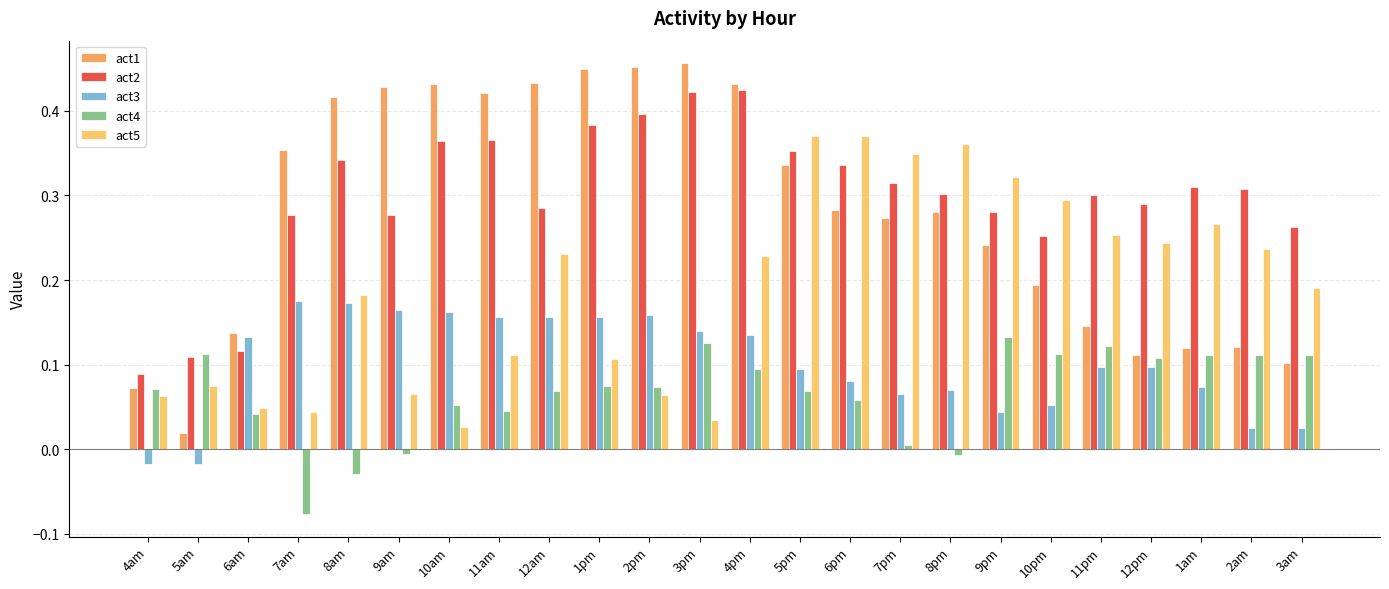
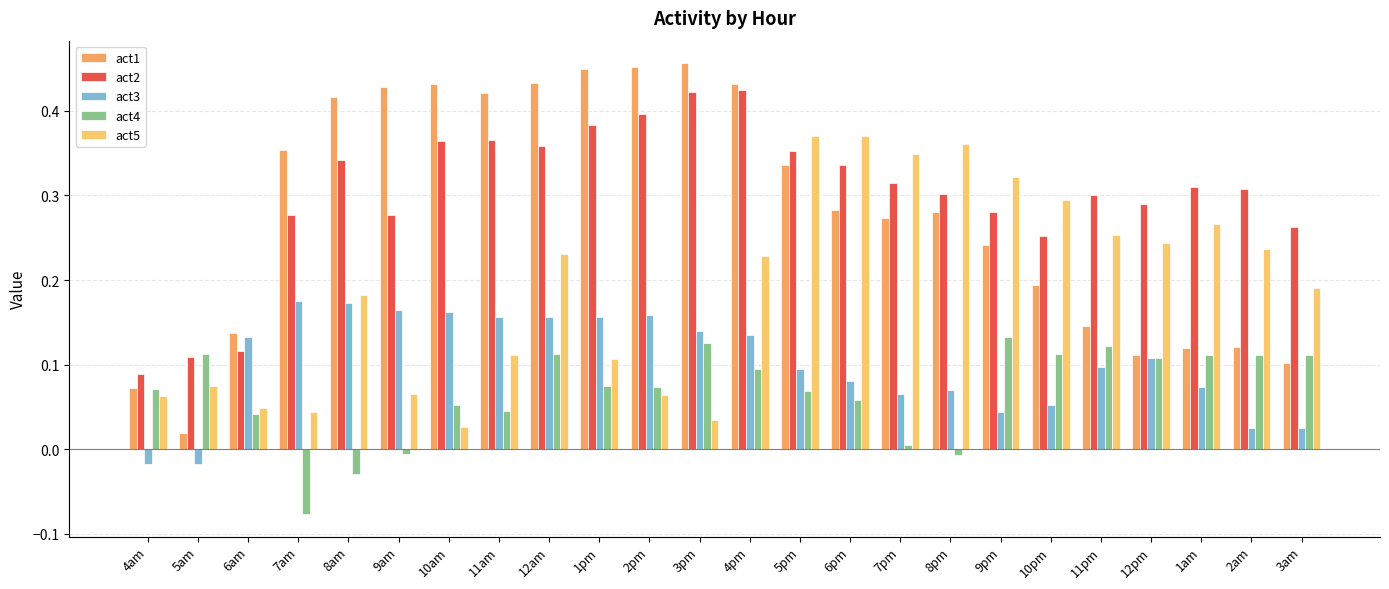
  {
    "act2": {
      "4am": 0.09,
      "5am": 0.11,
      "6am": 0.12,
      "7am": 0.28,
      "8am": 0.34,
      "9am": 0.28,
      "10am": 0.36,
      "11am": 0.37,
-     "12am": 0.29,
+     "12am": 0.36,
      "1pm": 0.38,
      "2pm": 0.40,
      "3pm": 0.42,
      "4pm": 0.42,
      "5pm": 0.35,
      "6pm": 0.34,
      "7pm": 0.31,
      "8pm": 0.30,
      "9pm": 0.28,
      "10pm": 0.25,
      "11pm": 0.30,
      "12pm": 0.29,
      "1am": 0.31,
      "2am": 0.31,
      "3am": 0.26
    },
    "act3": {
      "4am": -0.02,
      "5am": -0.02,
      "6am": 0.13,
      "7am": 0.18,
      "8am": 0.17,
      "9am": 0.16,
      "10am": 0.16,
      "11am": 0.16,
      "12am": 0.16,
      "1pm": 0.16,
      "2pm": 0.16,
      "3pm": 0.14,
      "4pm": 0.13,
      "5pm": 0.10,
      "6pm": 0.08,
      "7pm": 0.07,
      "8pm": 0.07,
      "9pm": 0.04,
      "10pm": 0.05,
      "11pm": 0.10,
-     "12pm": 0.10,
+     "12pm": 0.11,
      "1am": 0.07,
      "2am": 0.03,
      "3am": 0.03
    },
    "act4": {
      "4am": 0.07,
      "5am": 0.11,
      "6am": 0.04,
      "7am": -0.08,
      "8am": -0.03,
      "9am": -0.01,
      "10am": 0.05,
      "11am": 0.05,
-     "12am": 0.07,
+     "12am": 0.11,
      "1pm": 0.08,
      "2pm": 0.07,
      "3pm": 0.13,
      "4pm": 0.09,
      "5pm": 0.07,
      "6pm": 0.06,
      "7pm": 0.00,
      "8pm": -0.01,
      "9pm": 0.13,
      "10pm": 0.11,
      "11pm": 0.12,
      "12pm": 0.11,
      "1am": 0.11,
      "2am": 0.11,
      "3am": 0.11
    }
  }
